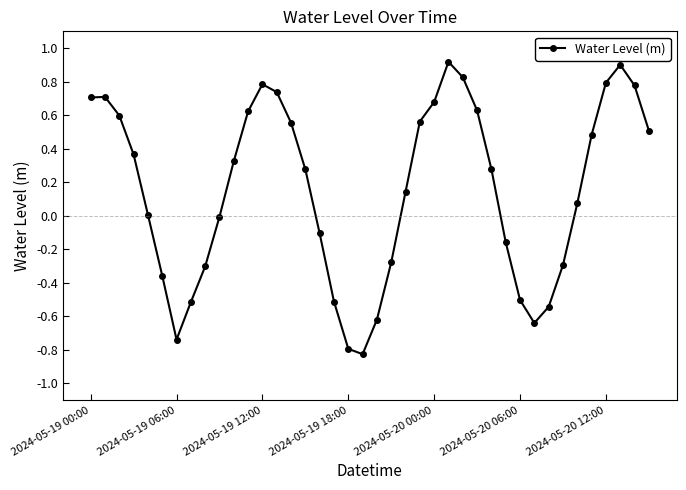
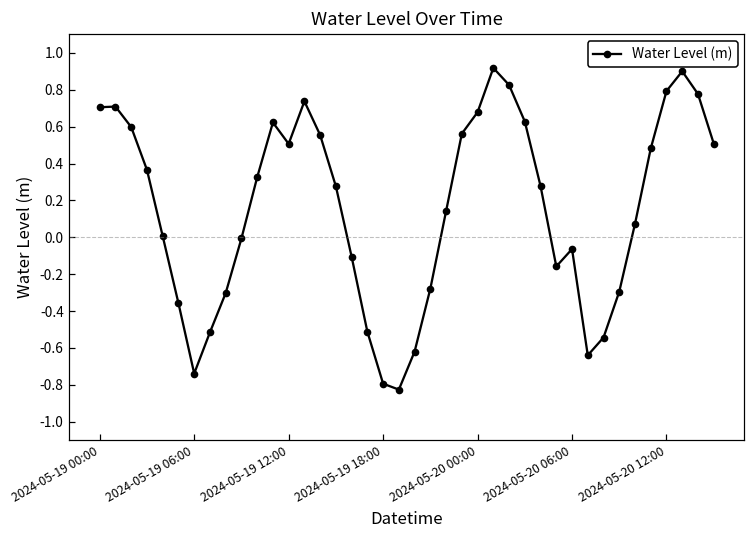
  {
    "2024-05-19 00:00": 0.71,
    "2024-05-19 06:00": -0.74,
-   "2024-05-19 12:00": 0.78,
+   "2024-05-19 12:00": 0.51,
    "2024-05-19 18:00": -0.79,
    "2024-05-20 00:00": 0.68,
-   "2024-05-20 06:00": -0.50,
+   "2024-05-20 06:00": -0.06,
    "2024-05-20 12:00": 0.79
  }
